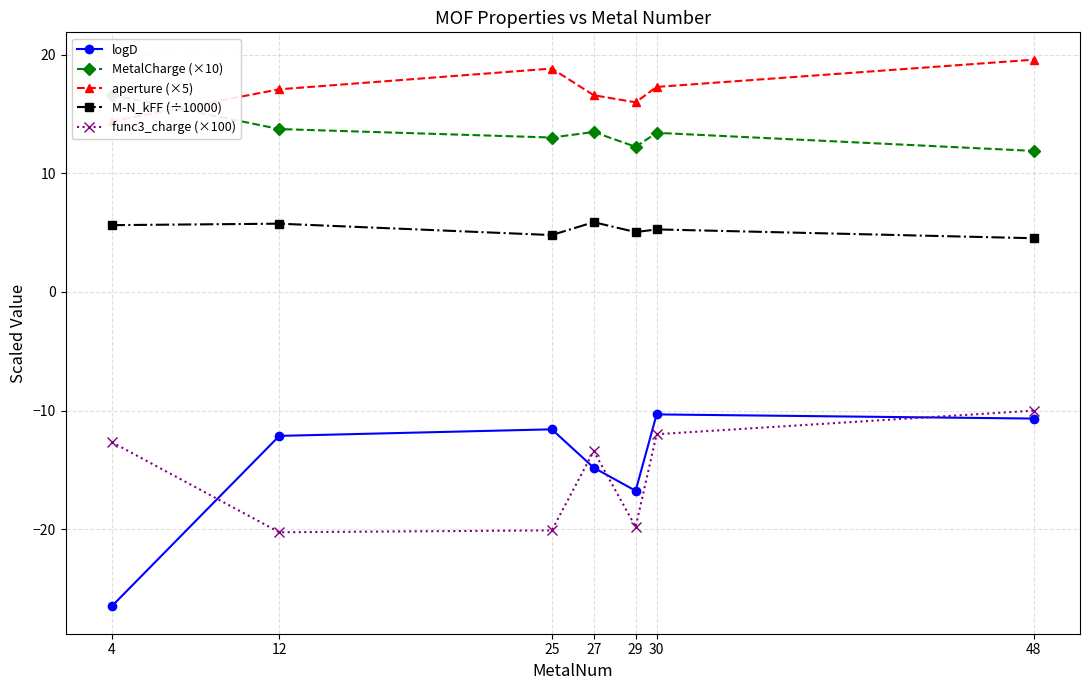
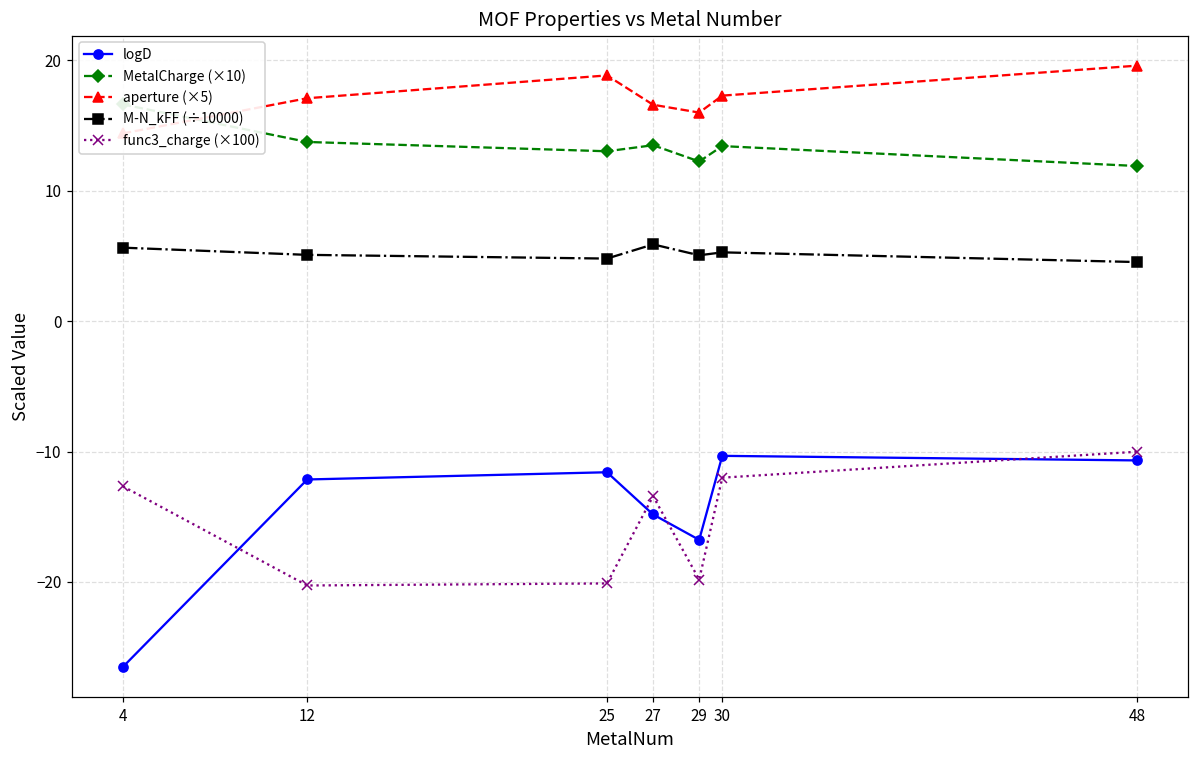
  {
    "logD": {
      "4": -26.5,
      "12": -12.1,
      "25": -11.6,
      "27": -14.8,
      "29": -16.8,
      "30": -10.3,
      "48": -10.7
    },
    "MetalCharge (×10)": {
      "12": 13.7,
      "25": 13.0,
      "27": 13.5,
      "29": 12.2,
      "30": 13.4,
      "48": 11.9
    },
    "aperture (×5)": {
      "12": 17.1,
      "25": 18.9,
      "27": 16.6,
      "29": 16.0,
      "30": 17.3,
      "48": 19.6
    },
    "Μ-N_kFF (÷10000)": {
      "4": 5.6,
-     "12": 5.8,
+     "12": 5.1,
      "25": 4.8,
      "27": 5.9,
      "29": 5.1,
      "30": 5.3,
      "48": 4.5
    },
    "func3_charge (×100)": {
      "4": -12.7,
      "12": -20.3,
      "25": -20.1,
      "27": -13.4,
      "29": -19.8,
      "30": -12.0,
      "48": -10.0
    }
  }
